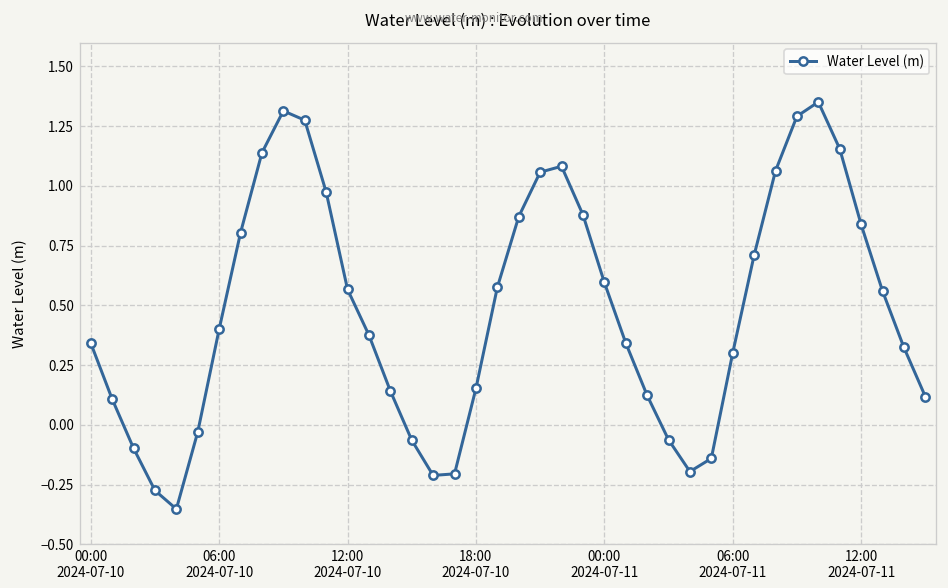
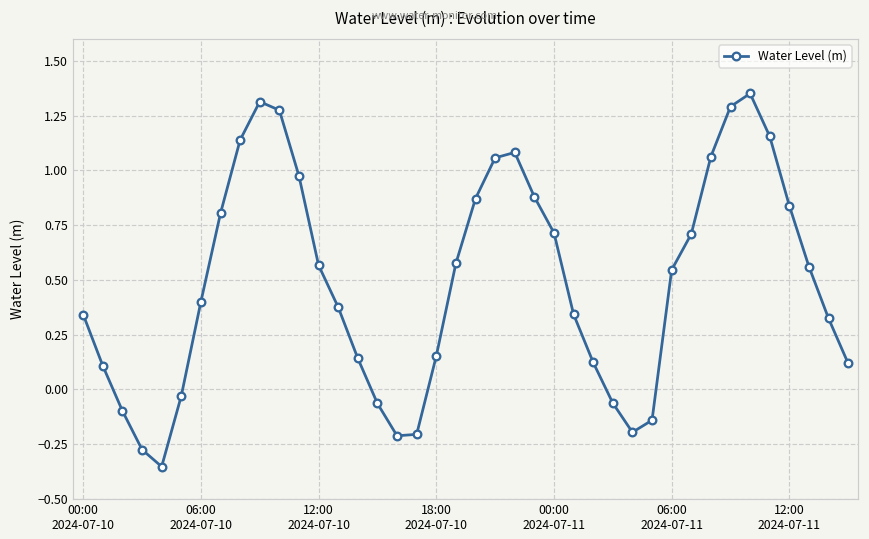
  {
    "00:00 2024-07-10": 0.34,
    "06:00 2024-07-10": 0.40,
    "12:00 2024-07-10": 0.57,
    "18:00 2024-07-10": 0.15,
-   "00:00 2024-07-11": 0.60,
-   "06:00 2024-07-11": 0.30,
+   "00:00 2024-07-11": 0.71,
+   "06:00 2024-07-11": 0.55,
    "12:00 2024-07-11": 0.84
  }
